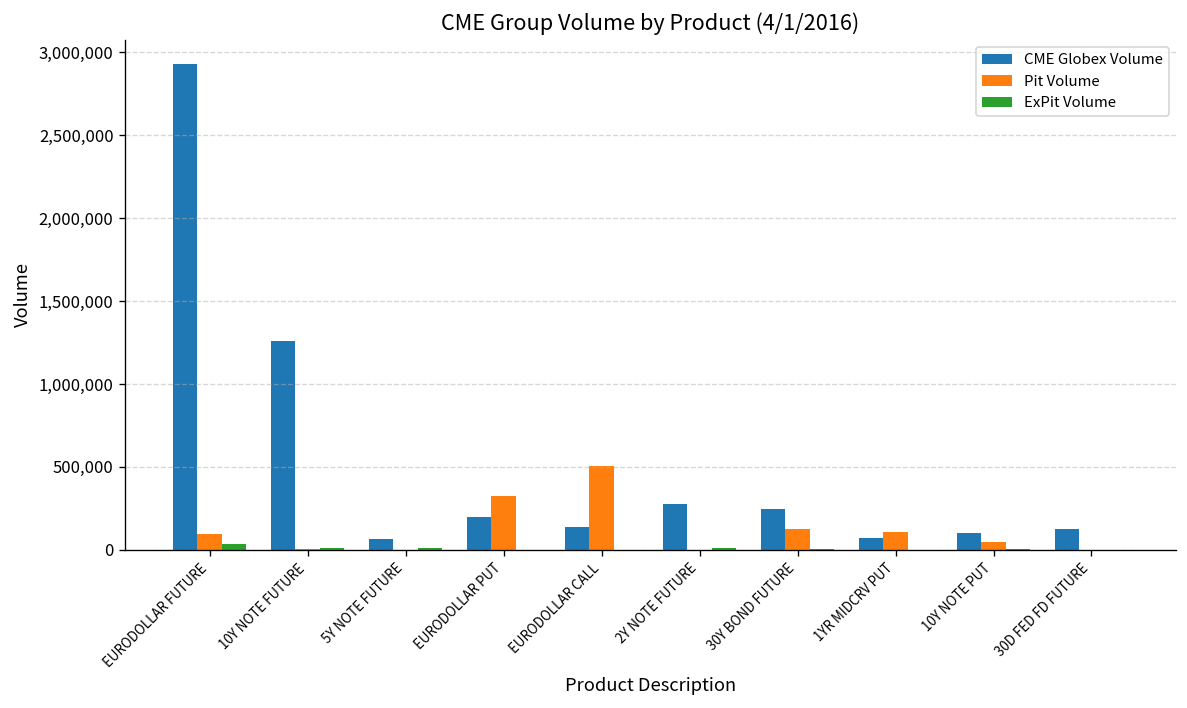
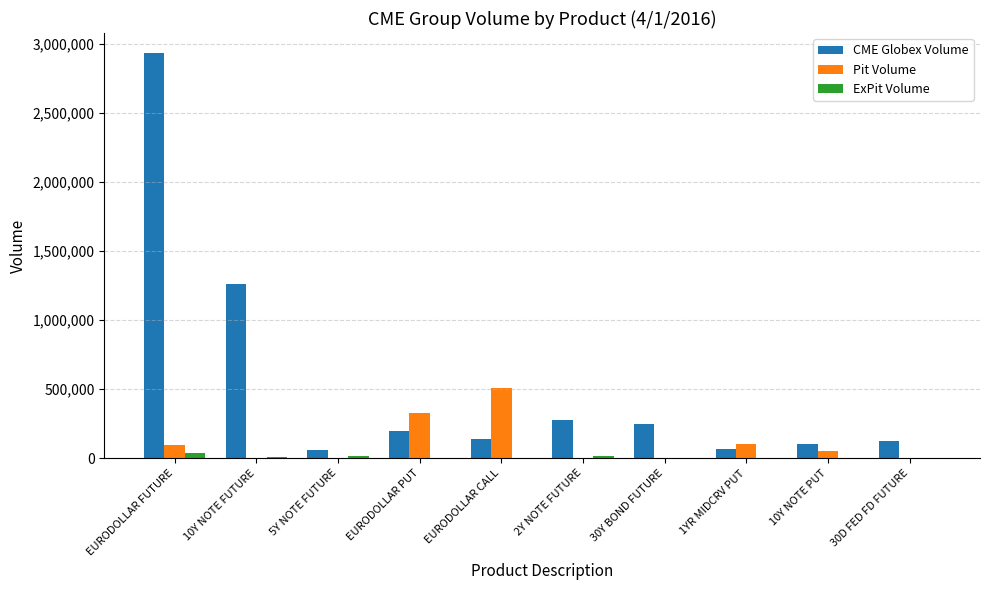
  {
    "CME Globex Volume": {
      "EURODOLLAR FUTURE": "2,930,000",
      "10Y NOTE FUTURE": "1,260,000",
      "5Y NOTE FUTURE": "60,000",
      "EURODOLLAR PUT": "200,000",
      "EURODOLLAR CALL": "140,000",
      "2Y NOTE FUTURE": "280,000",
      "30Y BOND FUTURE": "250,000",
      "1YR MIDCRV PUT": "70,000",
      "10Y NOTE PUT": "100,000",
      "30D FED FD FUTURE": "120,000"
    },
    "Pit Volume": {
      "EURODOLLAR FUTURE": "90,000",
      "EURODOLLAR PUT": "320,000",
      "EURODOLLAR CALL": "510,000",
      "2Y NOTE FUTURE": "0",
-     "30Y BOND FUTURE": "120,000",
+     "30Y BOND FUTURE": "0",
      "1YR MIDCRV PUT": "110,000",
      "10Y NOTE PUT": "50,000",
      "30D FED FD FUTURE": "0"
    },
    "ExPit Volume": {
      "EURODOLLAR FUTURE": "30,000",
      "EURODOLLAR PUT": "0",
      "EURODOLLAR CALL": "0",
      "1YR MIDCRV PUT": "0",
      "30D FED FD FUTURE": "0"
    }
  }
